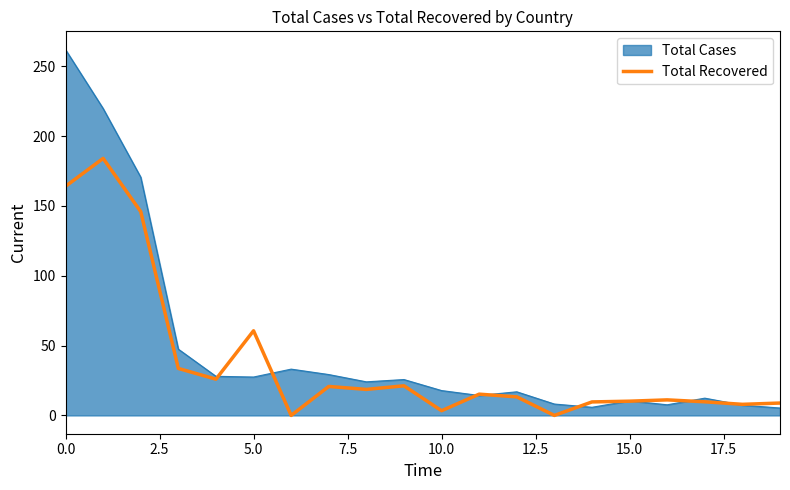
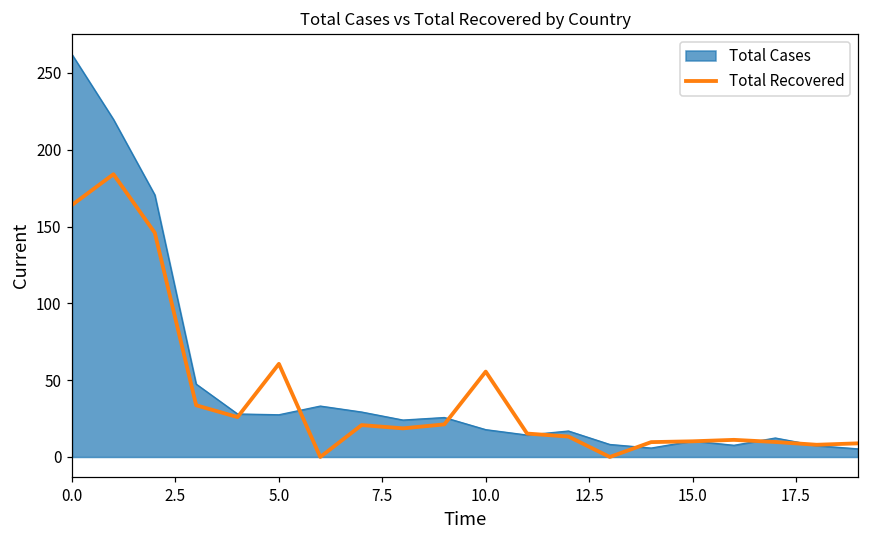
  {
    "Total Cases": {
      "0.0": 262,
      "5.0": 28,
      "10.0": 18
    },
    "Total Recovered": {
      "0.0": 164,
      "5.0": 61,
-     "10.0": 3
+     "10.0": 56
    }
  }
